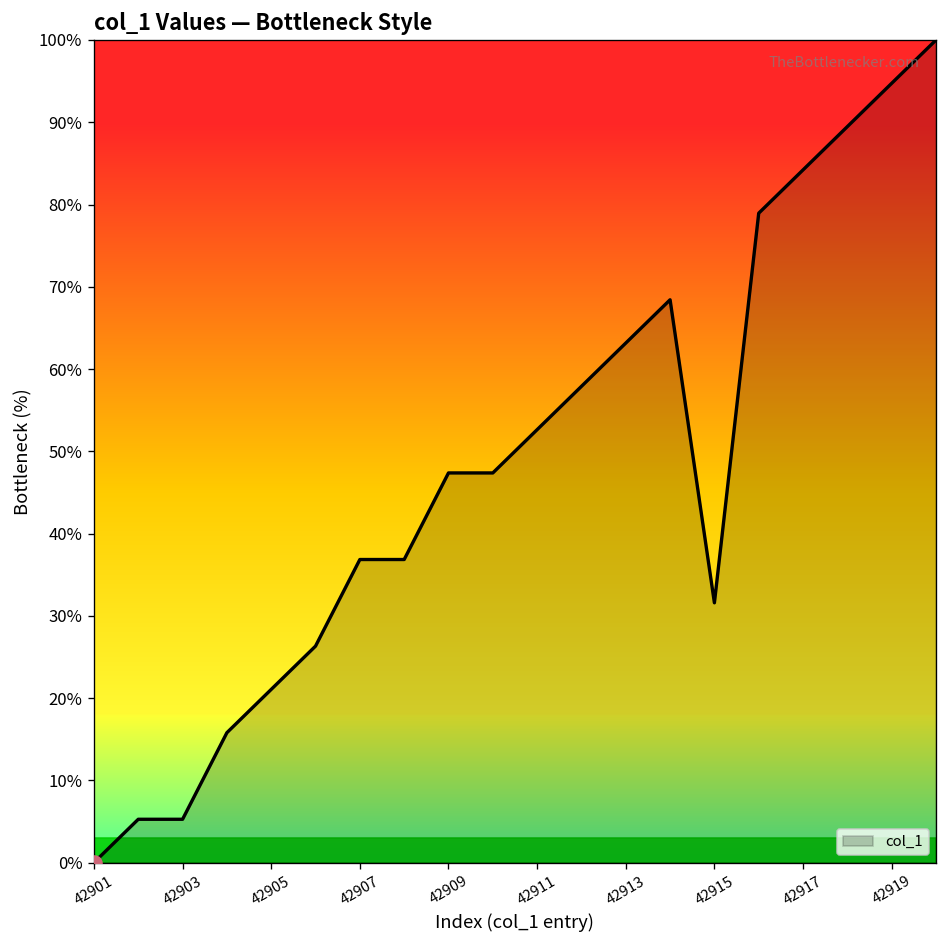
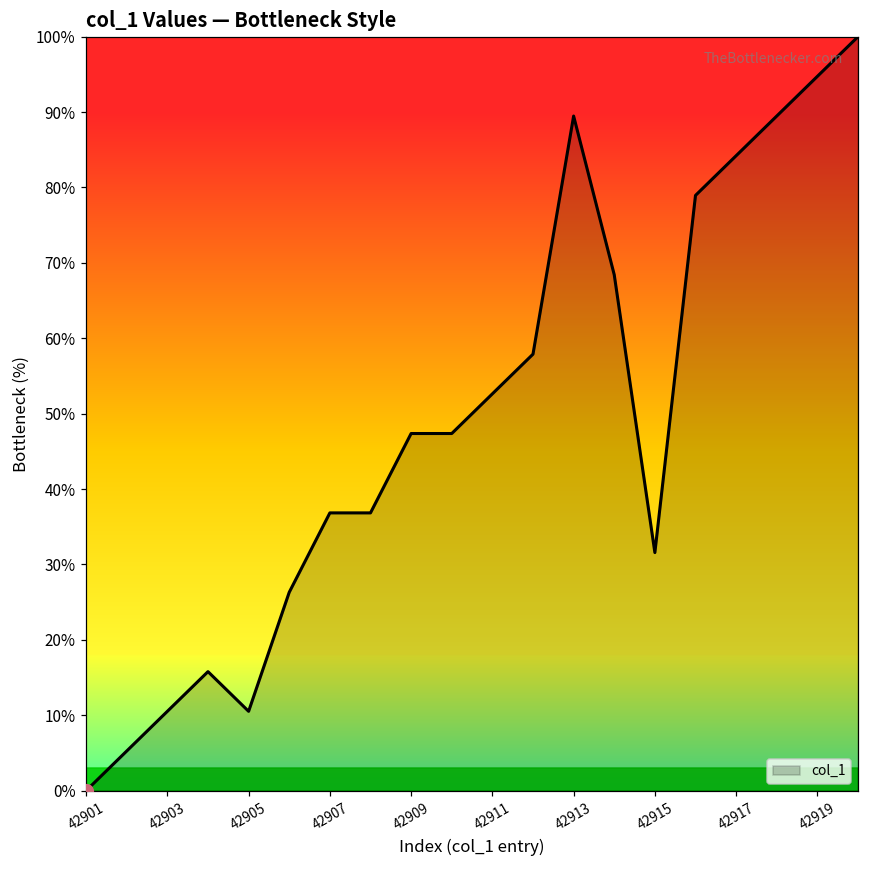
  {
    "col_1": {
-     "42903": "5%",
-     "42905": "21%",
+     "42903": "11%",
+     "42905": "11%",
      "42907": "37%",
      "42909": "47%",
      "42911": "53%",
-     "42913": "63%",
+     "42913": "89%",
      "42915": "32%",
      "42917": "84%",
      "42919": "95%"
    }
  }
